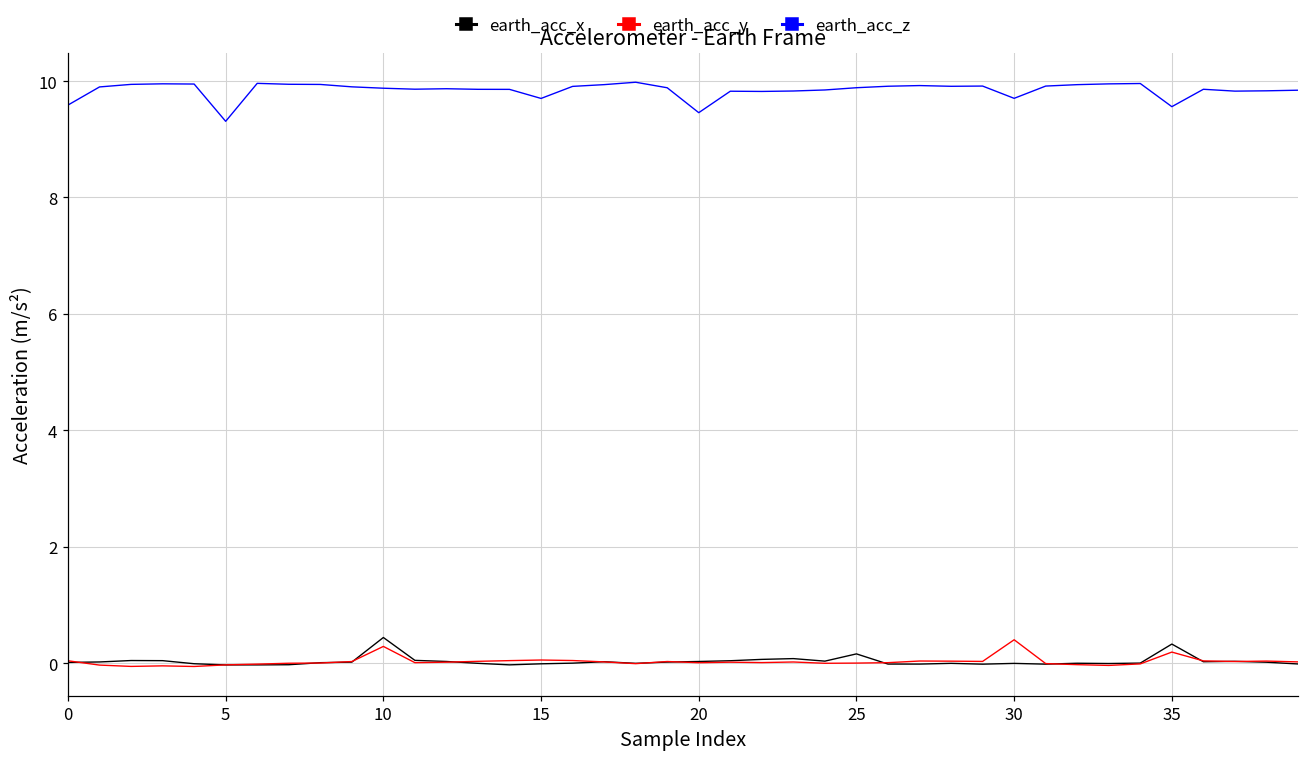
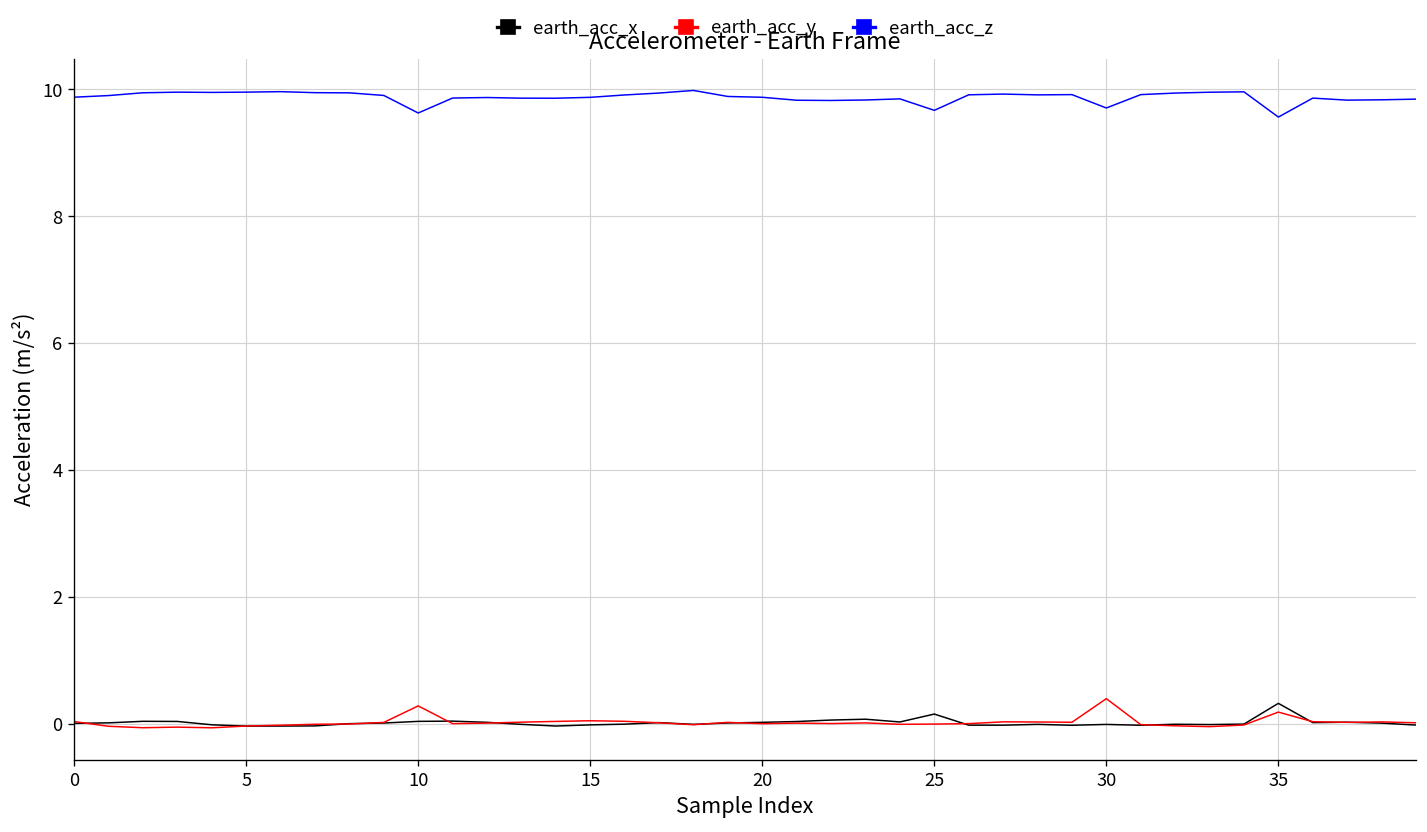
  {
    "earth_acc_x": {
-     "10": 0.4,
+     "10": 0.0,
      "15": 0.0,
      "25": 0.2,
      "30": 0.0,
      "35": 0.3
    },
    "earth_acc_y": {
      "10": 0.3,
      "15": 0.1,
      "25": 0.0,
      "30": 0.4,
      "35": 0.2
    },
    "earth_acc_z": {
-     "0": 9.6,
-     "5": 9.3,
-     "10": 9.9,
-     "15": 9.7,
-     "20": 9.5,
-     "25": 9.9,
+     "0": 9.9,
+     "5": 10.0,
+     "10": 9.6,
+     "15": 9.9,
+     "20": 9.9,
+     "25": 9.7,
      "30": 9.7,
      "35": 9.6
    }
  }
